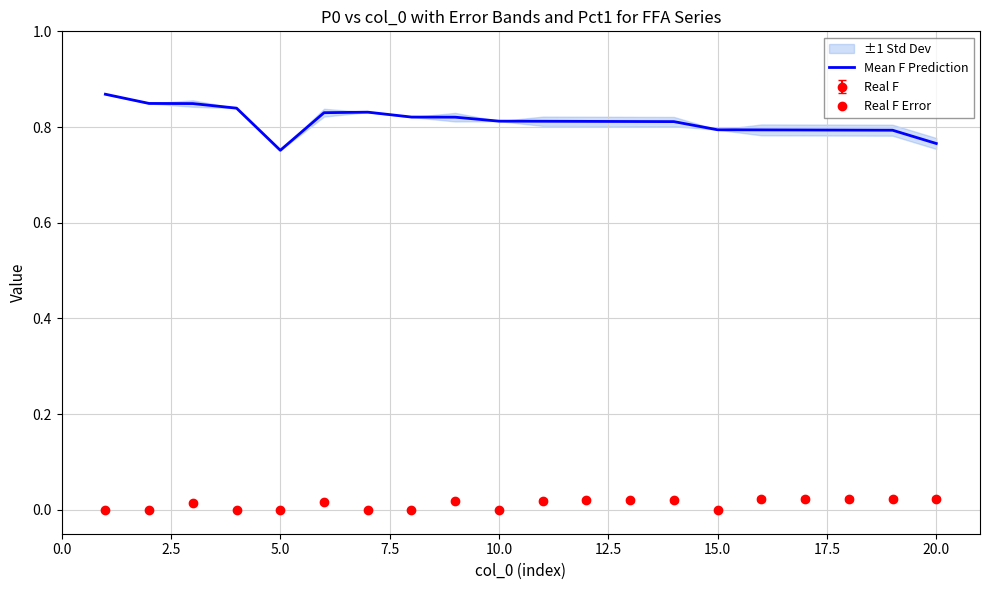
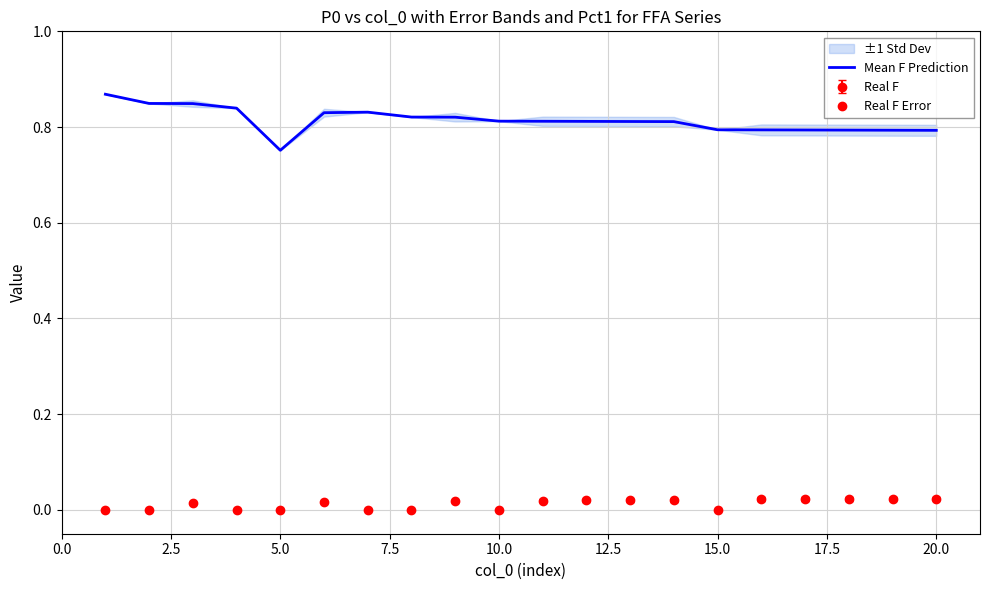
  {
    "Mean F Prediction": {
-     "20.0": 0.77
+     "20.0": 0.79
    }
  }
